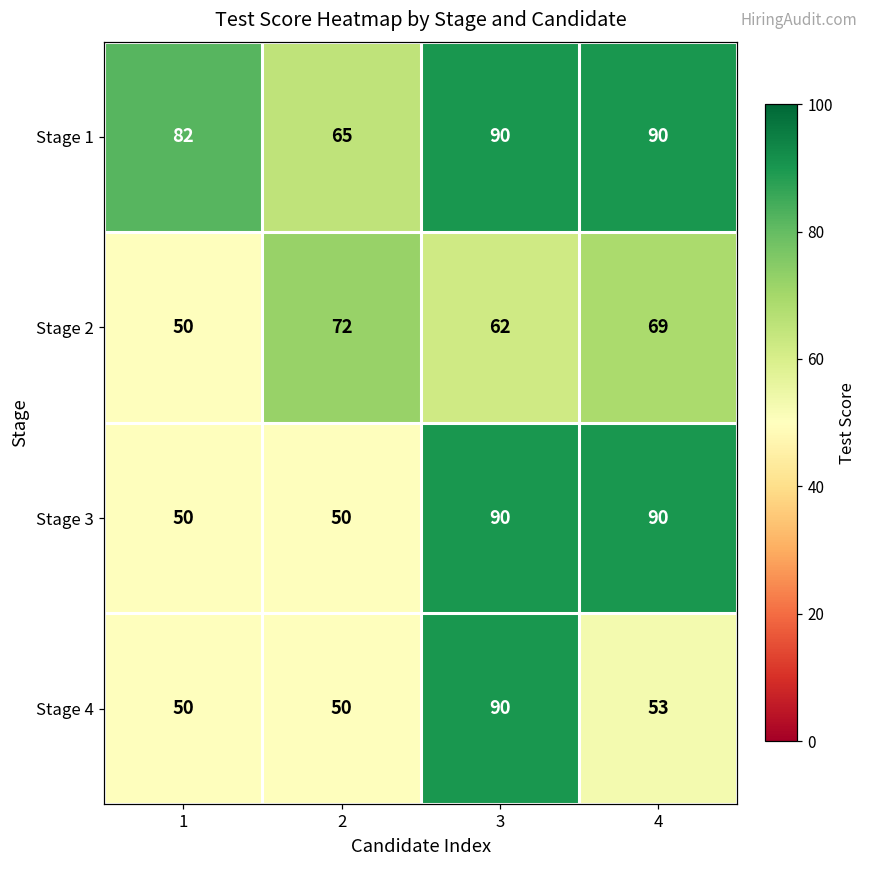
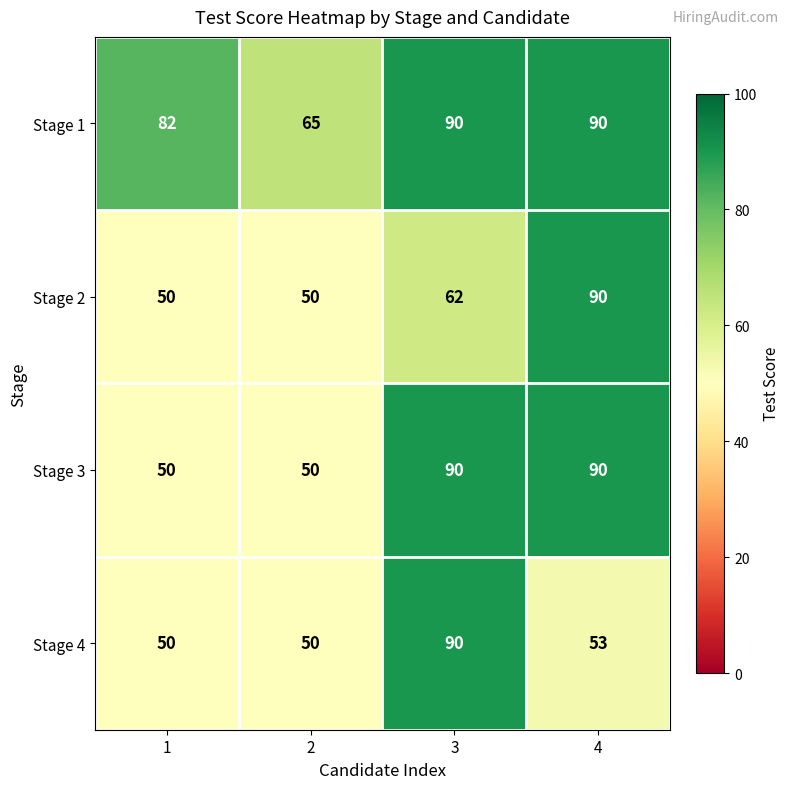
  {
    "Stage 1": {
      "1": 82,
      "2": 65,
      "3": 90,
      "4": 90
    },
    "Stage 2": {
      "1": 50,
-     "2": 72,
+     "2": 50,
      "3": 62,
-     "4": 69
+     "4": 90
    },
    "Stage 3": {
      "1": 50,
      "2": 50,
      "3": 90,
      "4": 90
    },
    "Stage 4": {
      "1": 50,
      "2": 50,
      "3": 90,
      "4": 53
    }
  }
